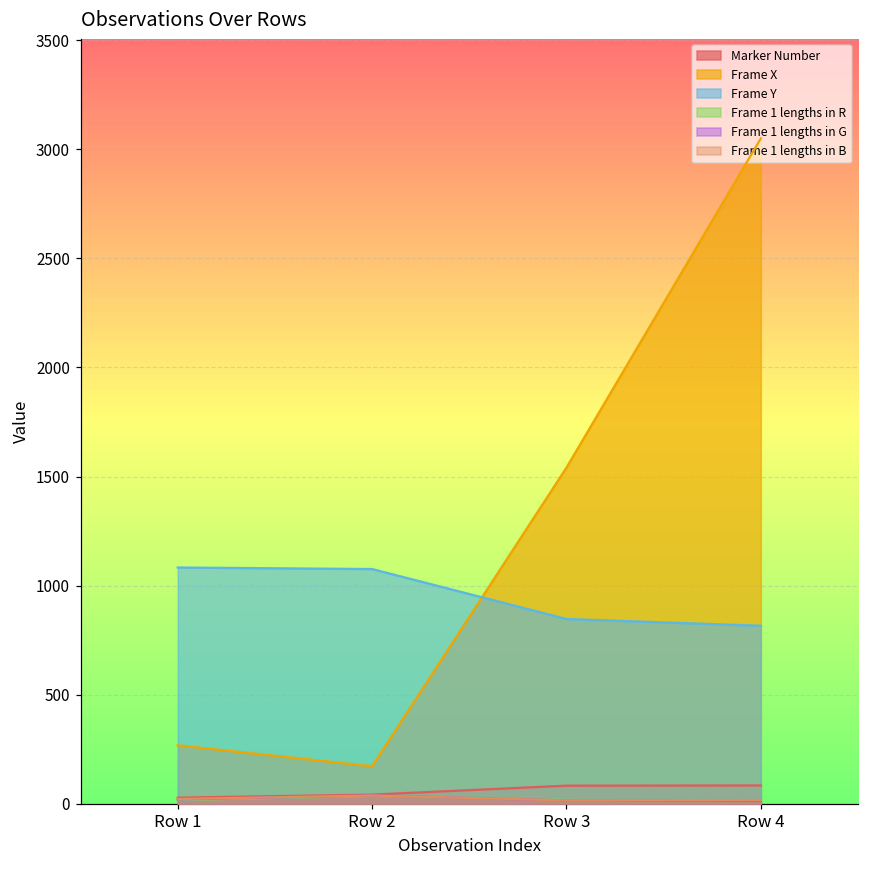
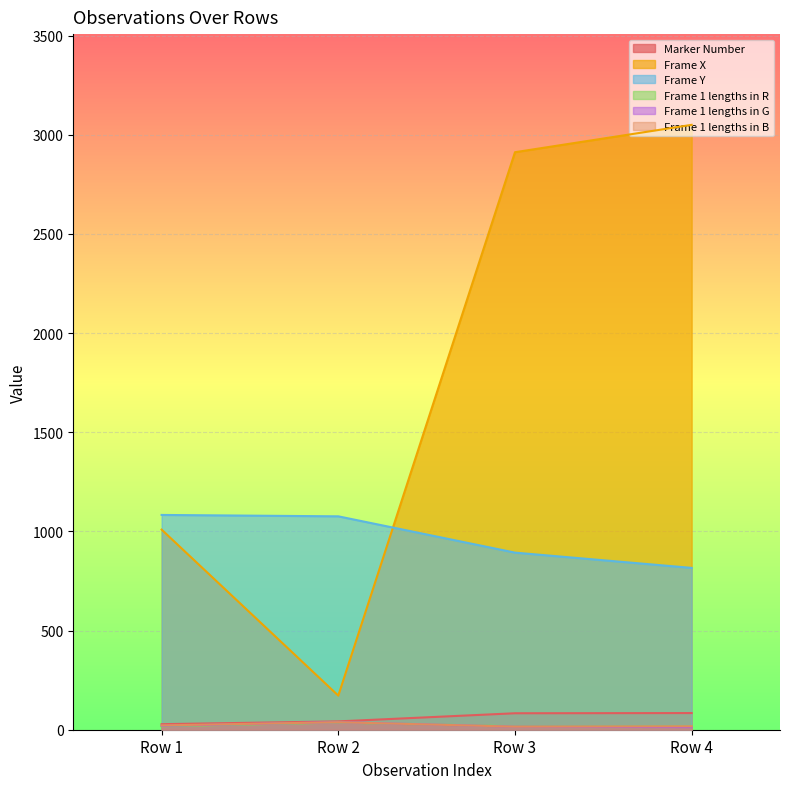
  {
    "Frame X": {
-     "Row 1": 270,
+     "Row 1": 1010,
      "Row 2": 170,
-     "Row 3": 1540
+     "Row 3": 2910
    },
    "Frame Y": {
      "Row 1": 1080,
      "Row 2": 1080,
-     "Row 3": 850,
+     "Row 3": 890,
      "Row 4": 820
    }
  }
